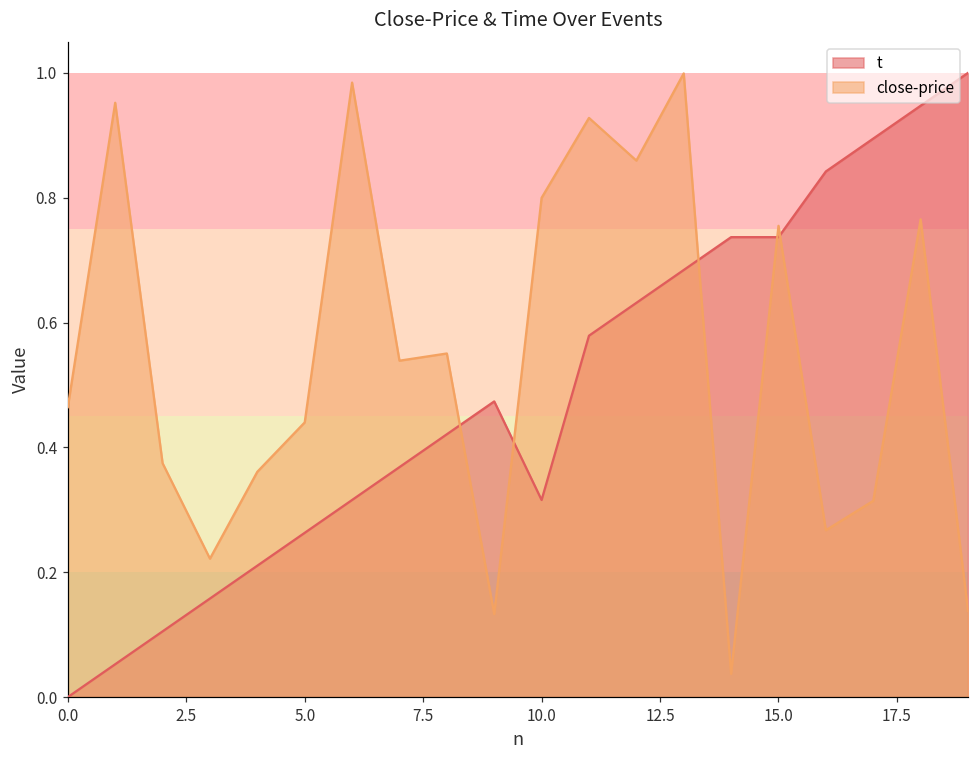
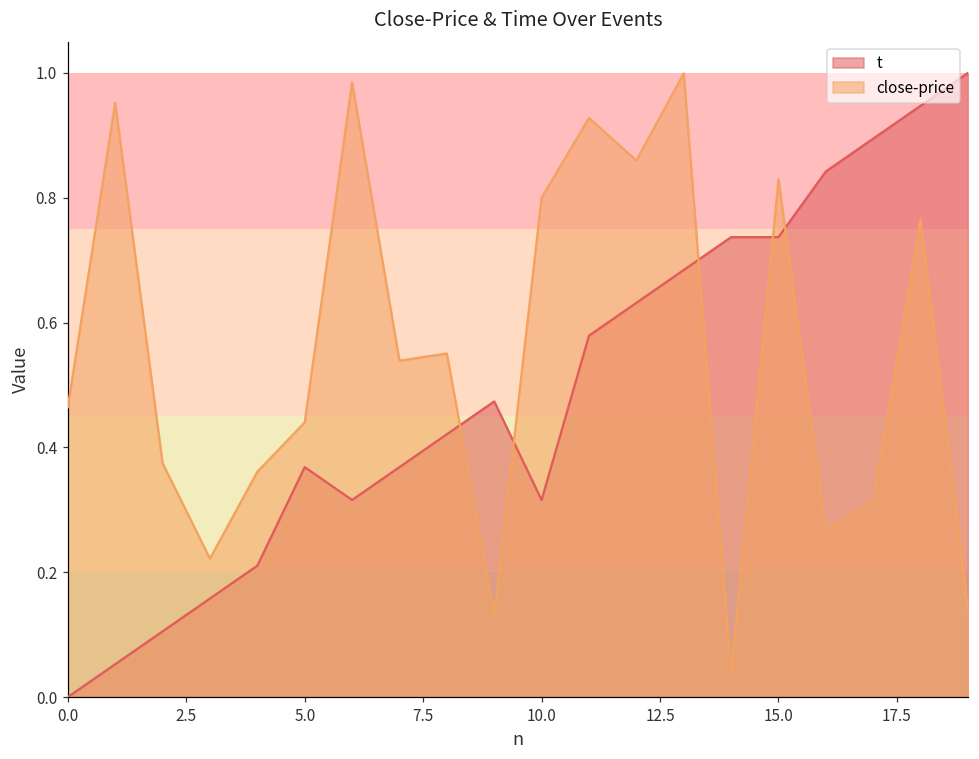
  {
    "t": {
      "0.0": 0.00,
-     "5.0": 0.26,
+     "5.0": 0.37,
      "10.0": 0.32,
      "15.0": 0.74
    },
    "close-price": {
      "0.0": 0.46,
      "5.0": 0.44,
      "10.0": 0.80,
-     "15.0": 0.76
+     "15.0": 0.83
    }
  }
